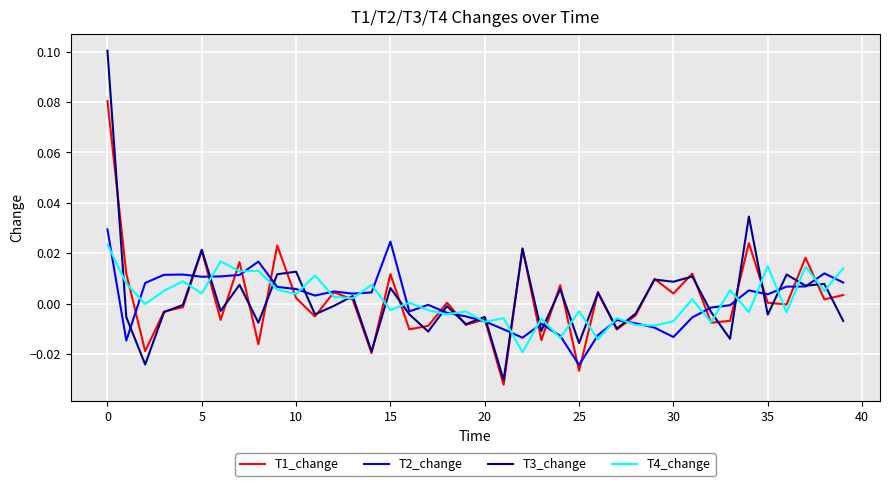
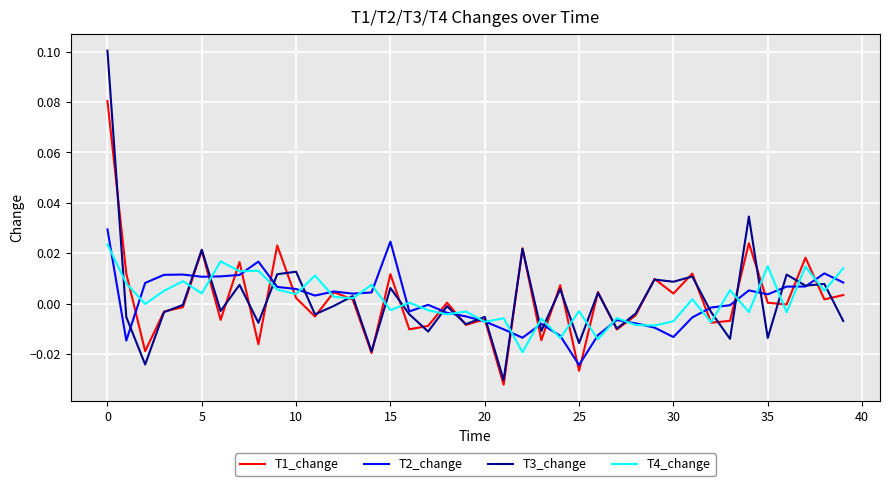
  {
    "T1_change": {
      "0": 0.080,
      "10": 0.002,
      "15": 0.012,
      "25": -0.027,
      "30": 0.004,
      "35": 0.000
    },
    "T2_change": {
      "0": 0.029,
      "5": 0.011,
      "10": 0.006,
      "15": 0.025,
      "25": -0.024,
      "30": -0.013,
      "35": 0.004
    },
    "T3_change": {
      "0": 0.100,
      "10": 0.013,
      "15": 0.006,
      "25": -0.016,
      "30": 0.009,
-     "35": -0.004
+     "35": -0.014
    },
    "T4_change": {
      "0": 0.023,
      "5": 0.004,
      "10": 0.004,
      "15": -0.003,
      "25": -0.003,
      "30": -0.007,
      "35": 0.015
    }
  }
